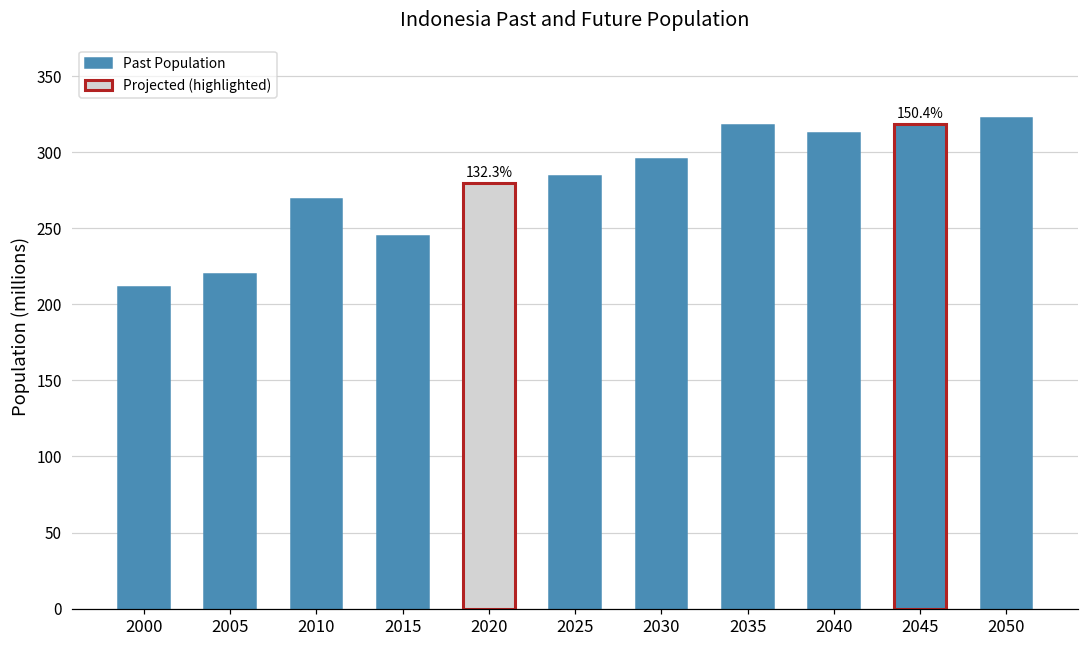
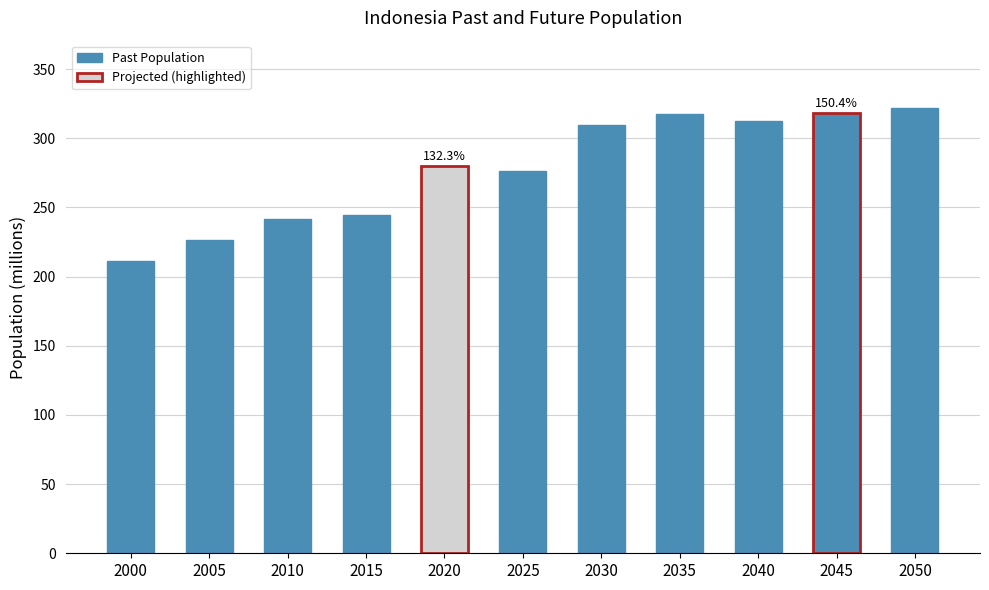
  {
    "2000": 212,
-   "2005": 220,
-   "2010": 269,
+   "2005": 226,
+   "2010": 242,
    "2015": 245,
-   "2025": 285,
-   "2030": 295,
+   "2025": 276,
+   "2030": 310,
    "2035": 318,
    "2040": 312,
    "2050": 322
  }
